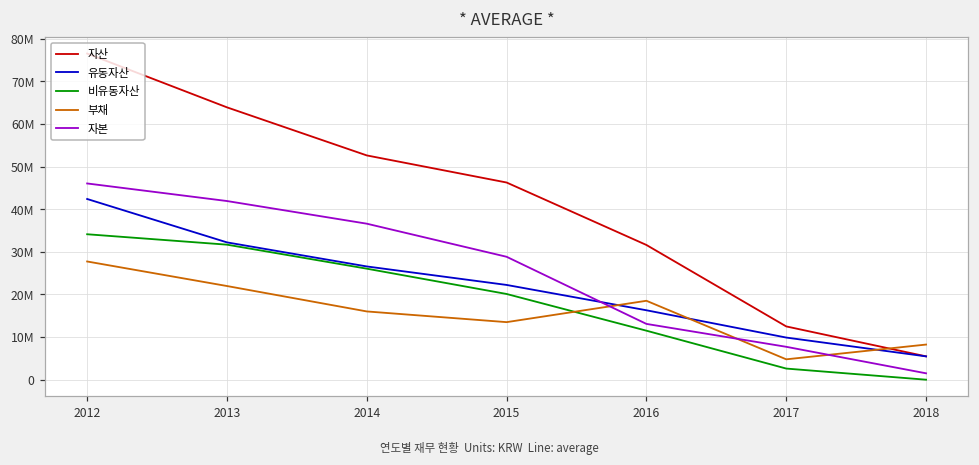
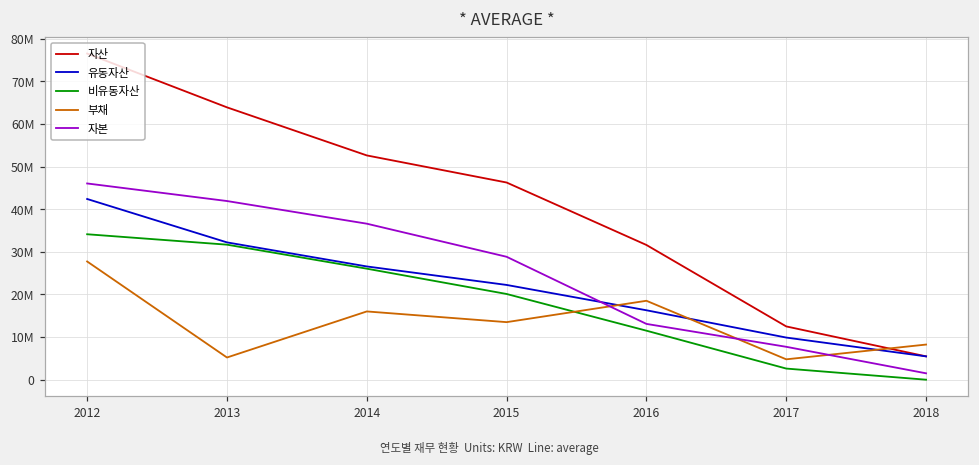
  {
    "자산": {
      "2013": 64000000,
      "2014": 53000000,
      "2015": 46000000,
      "2016": 32000000,
      "2017": 13000000
    },
    "유동자산": {
      "2012": 42000000,
      "2015": 22000000,
      "2016": 16000000,
      "2017": 10000000
    },
    "비유동자산": {
      "2012": 34000000,
      "2015": 20000000,
      "2016": 12000000,
      "2017": 3000000,
      "2018": 0
    },
    "부채": {
      "2012": 28000000,
-     "2013": 22000000,
+     "2013": 5000000,
      "2014": 16000000,
      "2015": 14000000,
      "2016": 19000000,
      "2017": 5000000,
      "2018": 8000000
    },
    "자본": {
      "2012": 46000000,
      "2013": 42000000,
      "2014": 37000000,
      "2015": 29000000,
      "2016": 13000000,
      "2017": 8000000,
      "2018": 2000000
    }
  }
